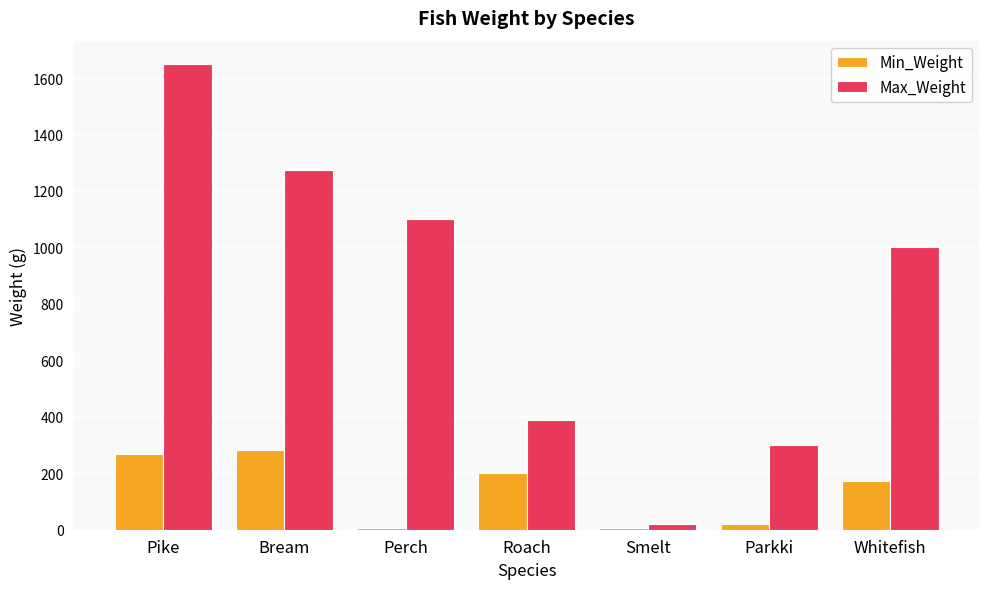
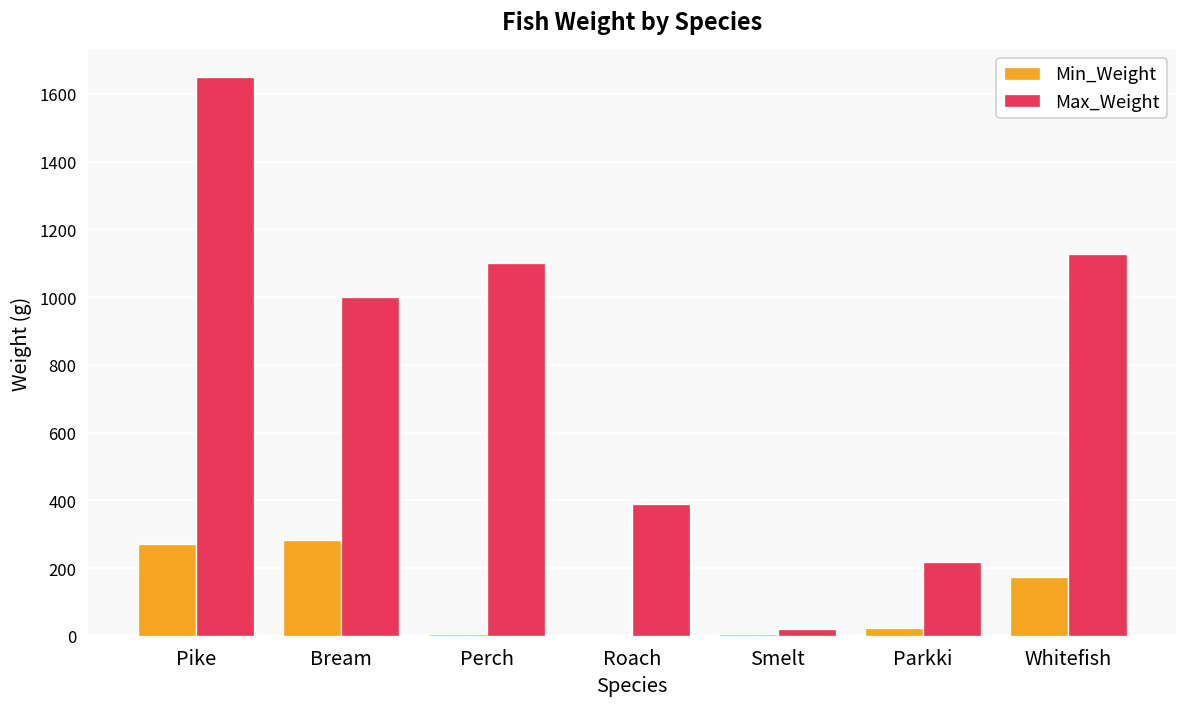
  {
    "Min_Weight": {
      "Pike": 270,
      "Bream": 280,
-     "Roach": 200,
+     "Roach": 0,
      "Parkki": 20,
      "Whitefish": 170
    },
    "Max_Weight": {
      "Pike": 1650,
-     "Bream": 1270,
+     "Bream": 1000,
      "Perch": 1100,
      "Roach": 390,
      "Smelt": 20,
-     "Parkki": 300,
-     "Whitefish": 1000
+     "Parkki": 220,
+     "Whitefish": 1130
    }
  }
